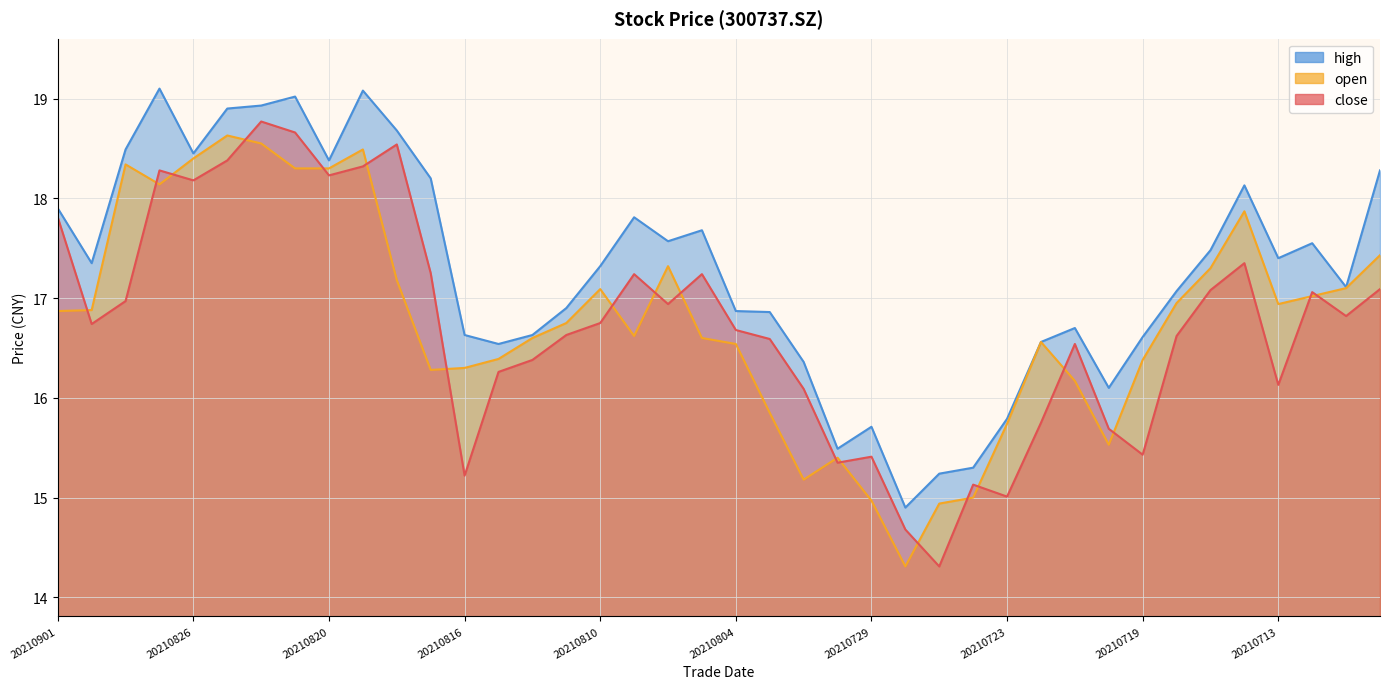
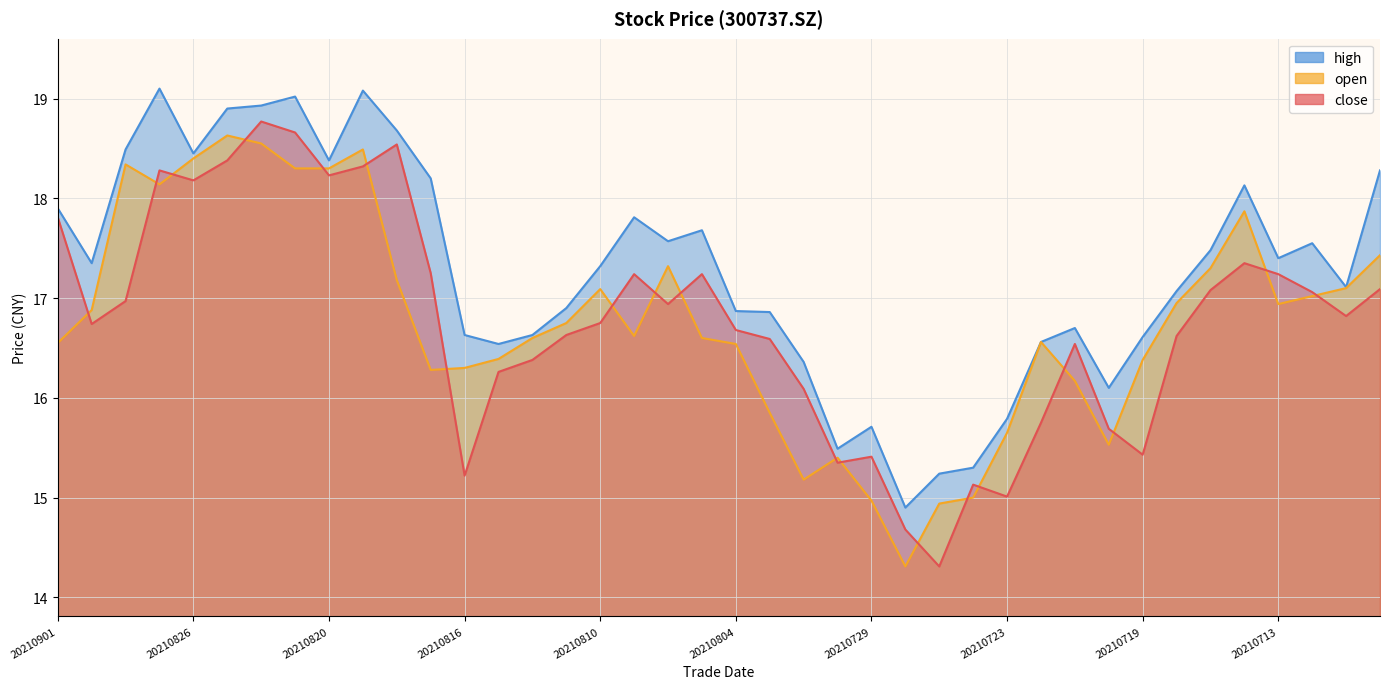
  {
    "high": {
      "20210901": 17.9,
      "20210826": 18.5,
      "20210820": 18.4,
      "20210816": 16.6,
      "20210810": 17.3,
      "20210804": 16.9,
      "20210729": 15.7,
      "20210723": 15.8,
      "20210719": 16.6,
      "20210713": 17.4
    },
    "open": {
-     "20210901": 16.9,
+     "20210901": 16.6,
      "20210826": 18.4,
      "20210820": 18.3,
      "20210816": 16.3,
      "20210810": 17.1,
      "20210804": 16.5,
      "20210729": 15.0,
-     "20210723": 15.74,
+     "20210723": 15.65,
      "20210719": 16.4,
      "20210713": 16.9
    },
    "close": {
      "20210901": 17.8,
      "20210826": 18.2,
      "20210820": 18.2,
      "20210816": 15.2,
      "20210810": 16.8,
      "20210804": 16.7,
      "20210729": 15.4,
      "20210723": 15.0,
      "20210719": 15.4,
-     "20210713": 16.1
+     "20210713": 17.2
    }
  }
